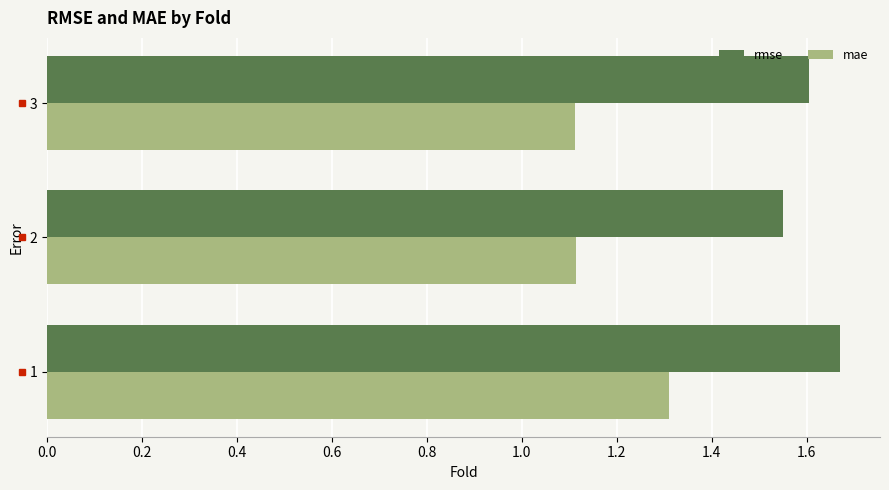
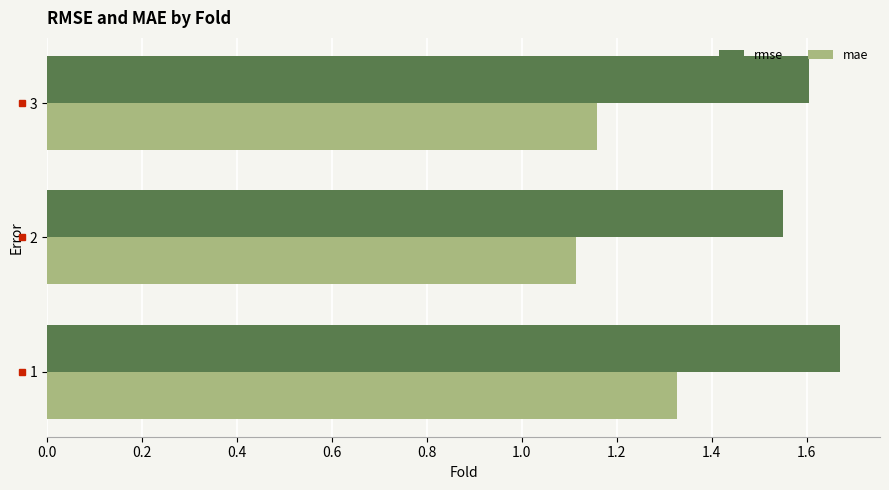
  {
    "rmse": {
      "3": 1.61,
      "2": 1.55,
      "1": 1.67
    },
    "mae": {
-     "3": 1.11,
+     "3": 1.16,
      "2": 1.11,
-     "1": 1.31
+     "1": 1.33
    }
  }
